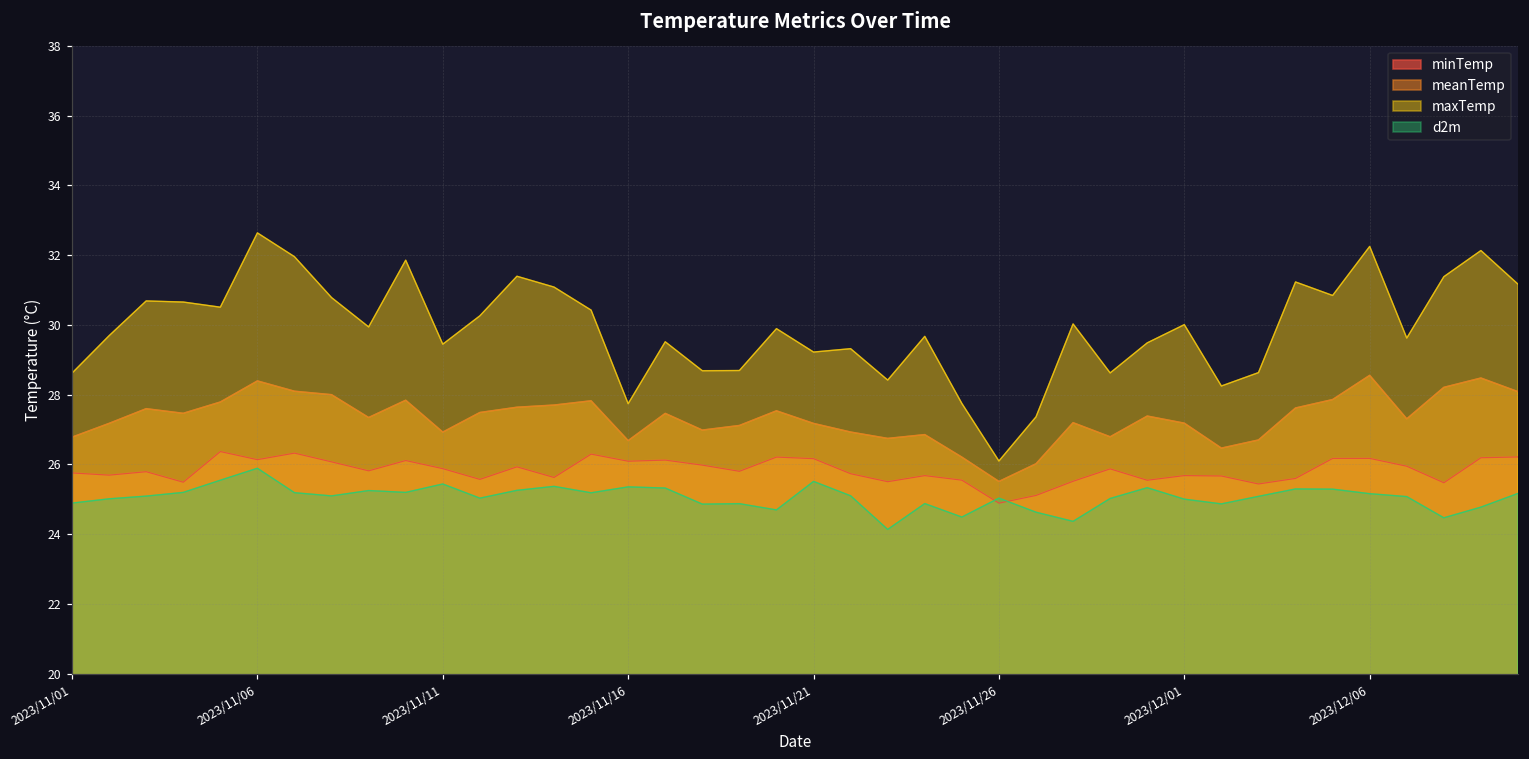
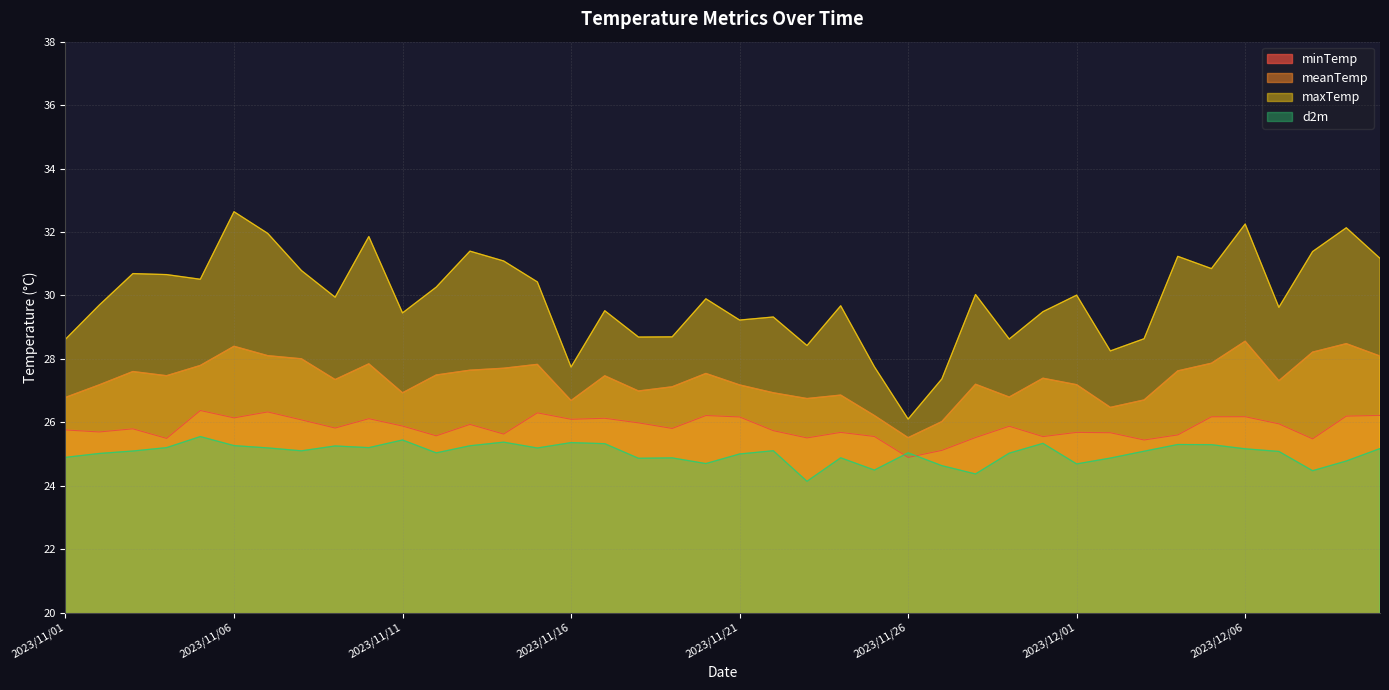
  {
    "d2m": {
      "2023/11/01": 24.9,
-     "2023/11/06": 25.9,
+     "2023/11/06": 25.3,
      "2023/11/11": 25.4,
      "2023/11/16": 25.4,
-     "2023/11/21": 25.5,
+     "2023/11/21": 25.0,
      "2023/11/26": 25.0,
-     "2023/12/01": 25.0,
+     "2023/12/01": 24.7,
      "2023/12/06": 25.2
    }
  }
